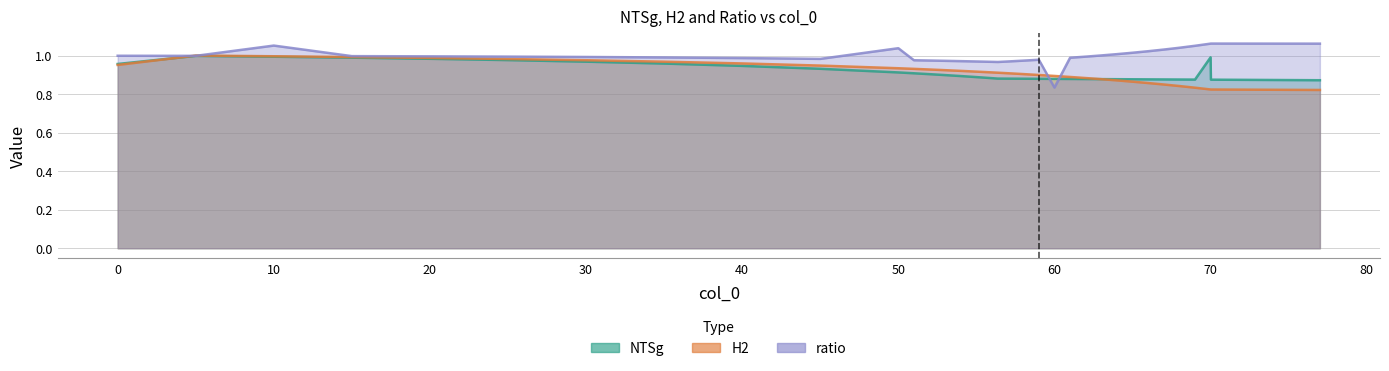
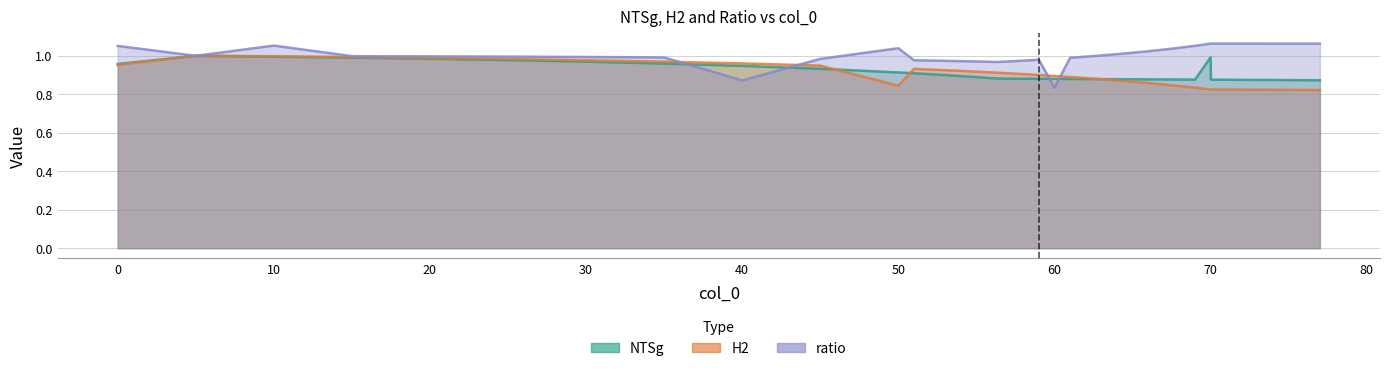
  {
    "NTSg": {
      "50": 0.91,
      "60": 0.88,
      "70": 0.99
    },
    "H2": {
-     "50": 0.93,
+     "50": 0.84,
      "60": 0.89,
      "70": 0.82
    },
    "ratio": {
-     "0": 1.00,
+     "0": 1.05,
      "10": 1.05,
      "30": 0.99,
-     "40": 0.99,
+     "40": 0.87,
      "50": 1.04,
      "60": 0.83,
      "70": 1.06
    }
  }
